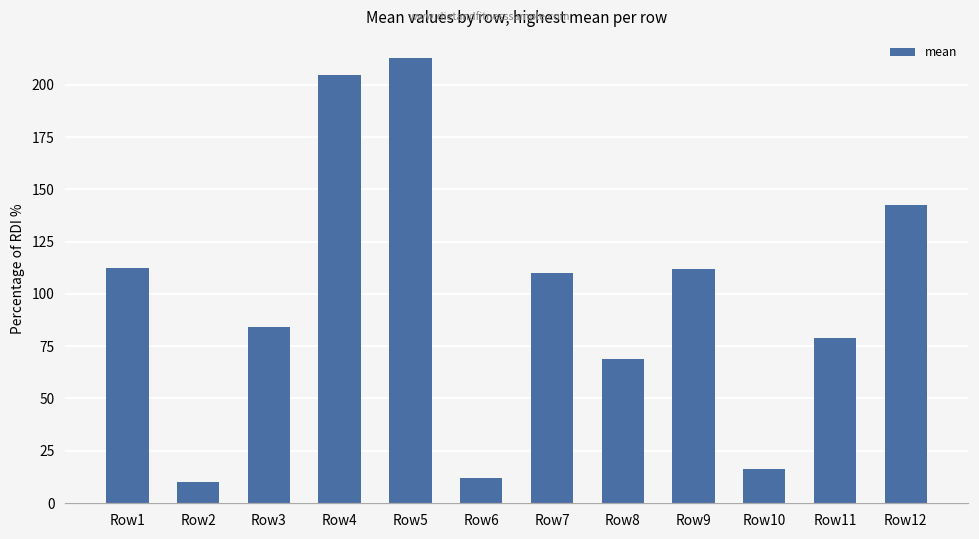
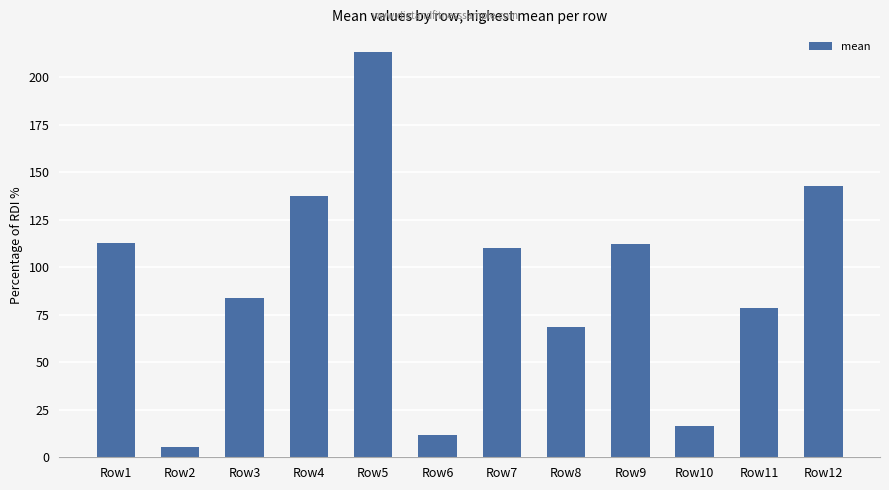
  {
    "Row1": 113,
-   "Row2": 10,
+   "Row2": 5,
    "Row3": 84,
-   "Row4": 205,
+   "Row4": 137,
    "Row5": 213,
    "Row6": 12,
    "Row7": 110,
    "Row8": 69,
    "Row9": 112,
    "Row10": 16,
    "Row11": 79,
    "Row12": 143
  }
